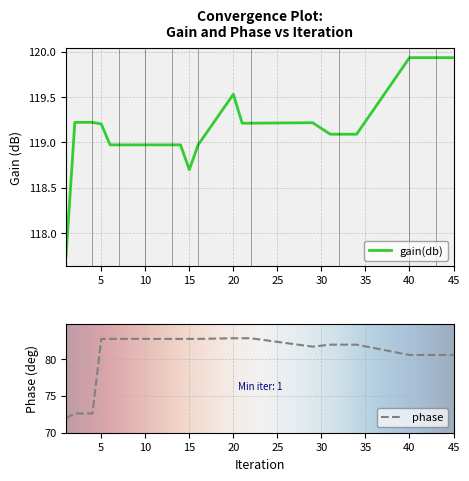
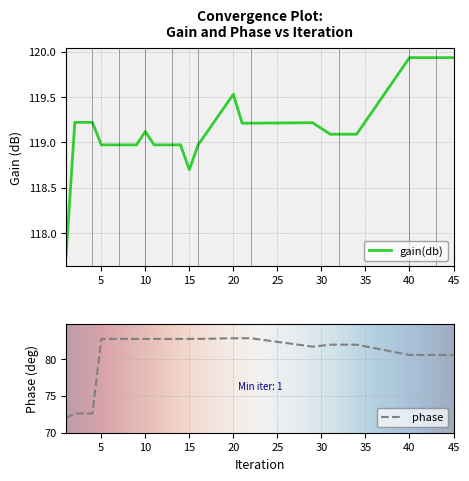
  {
    "Convergence Plot: Gain and Phase vs Iteration": {
-     "5": 119.2,
-     "10": 119.0,
+     "5": 119.0,
+     "10": 119.1,
      "15": 118.7,
      "20": 119.5,
      "40": 119.9,
      "45": 119.9
    }
  }
